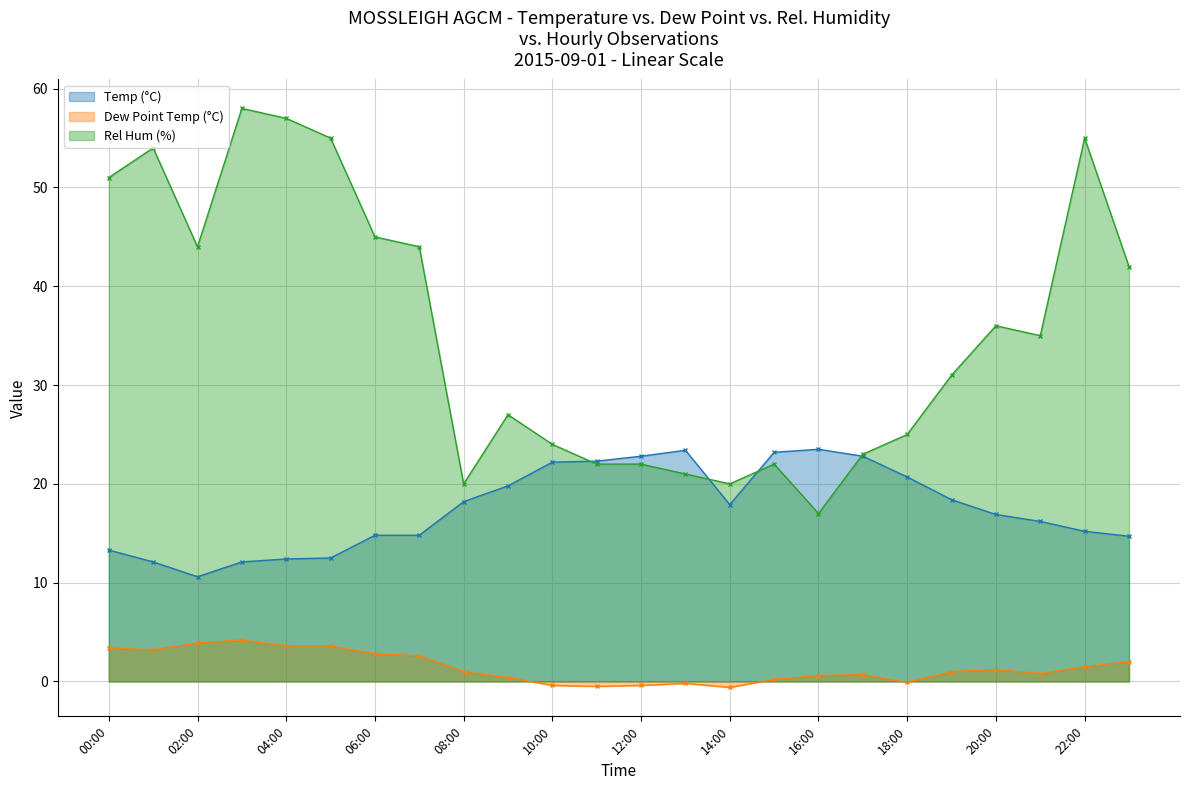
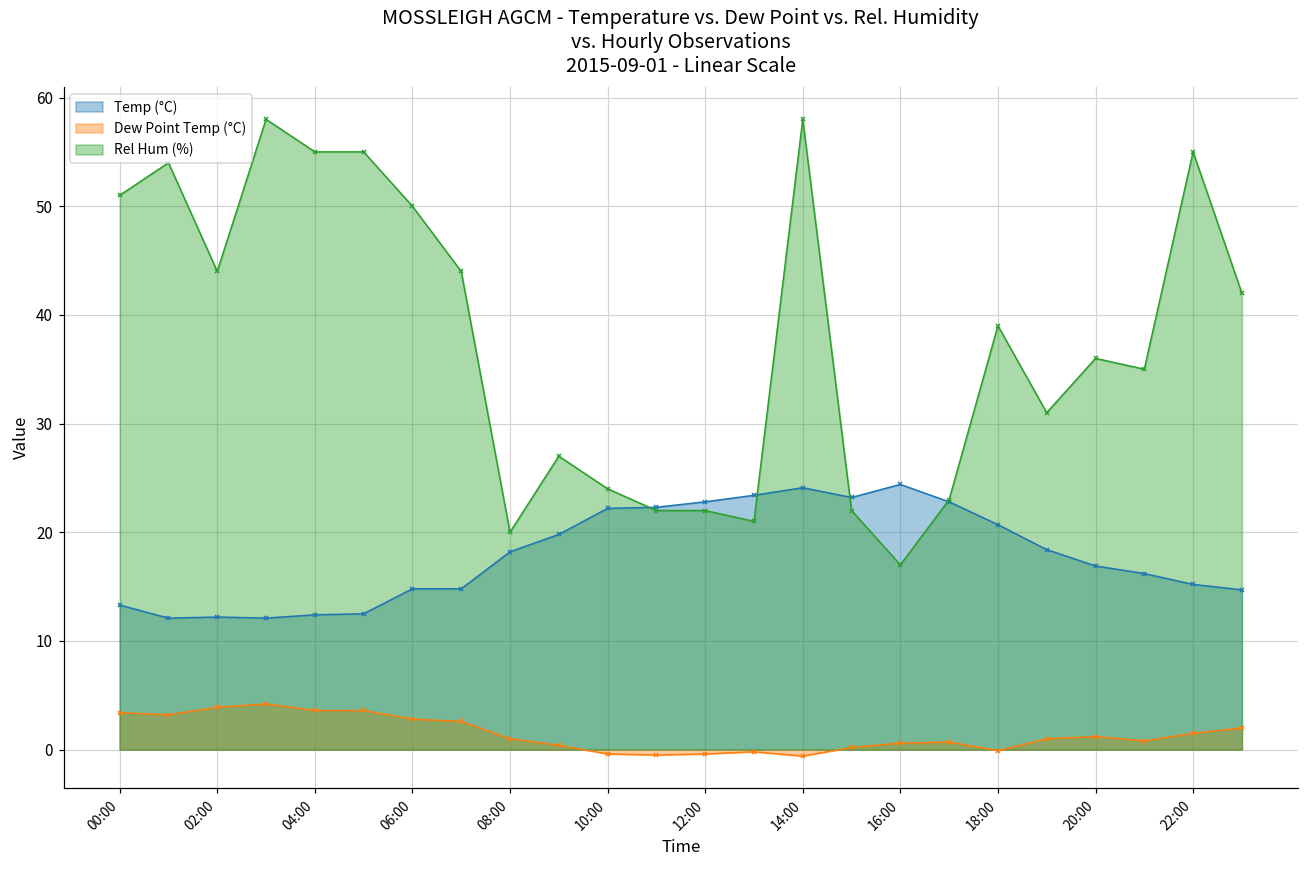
  {
    "Temp (°C)": {
      "00:00": 13,
-     "02:00": 11,
+     "02:00": 12,
      "04:00": 12,
      "06:00": 15,
      "08:00": 18,
      "10:00": 22,
      "12:00": 23,
-     "14:00": 18,
-     "16:00": 23.5,
+     "14:00": 24,
+     "16:00": 24.4,
      "18:00": 21,
      "20:00": 17,
      "22:00": 15
    },
    "Rel Hum (%)": {
      "00:00": 51,
      "02:00": 44,
-     "04:00": 57,
-     "06:00": 45,
+     "04:00": 55,
+     "06:00": 50,
      "08:00": 20,
      "10:00": 24,
      "12:00": 22,
-     "14:00": 20,
+     "14:00": 58,
      "16:00": 17,
-     "18:00": 25,
+     "18:00": 39,
      "20:00": 36,
      "22:00": 55
    }
  }
